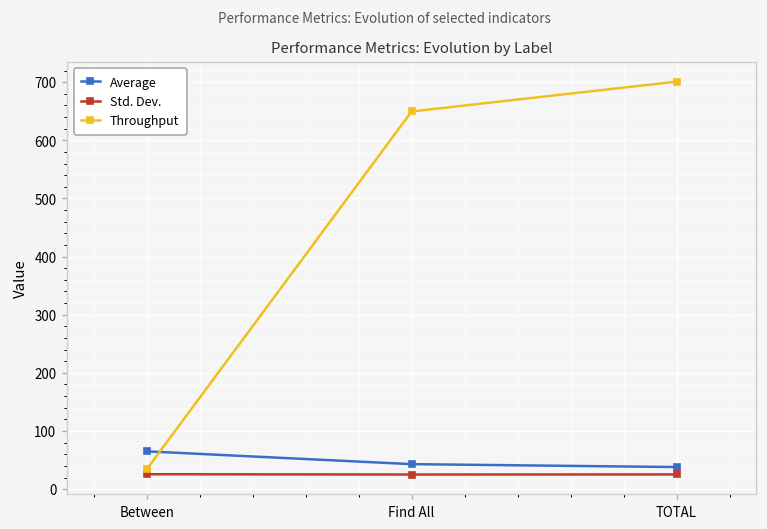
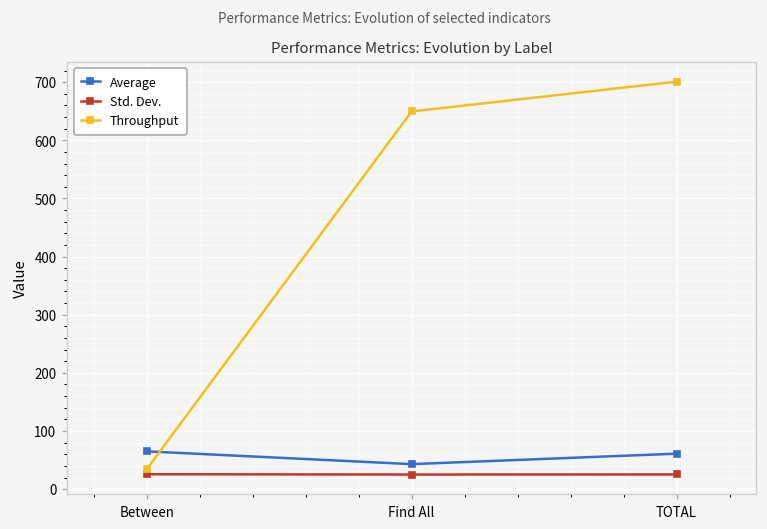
  {
    "Average": {
      "Between": 70,
      "Find All": 40,
-     "TOTAL": 40
+     "TOTAL": 60
    },
    "Std. Dev.": {
      "Between": 30,
      "Find All": 30,
      "TOTAL": 30
    },
    "Throughput": {
      "Between": 30,
      "Find All": 650,
      "TOTAL": 700
    }
  }
